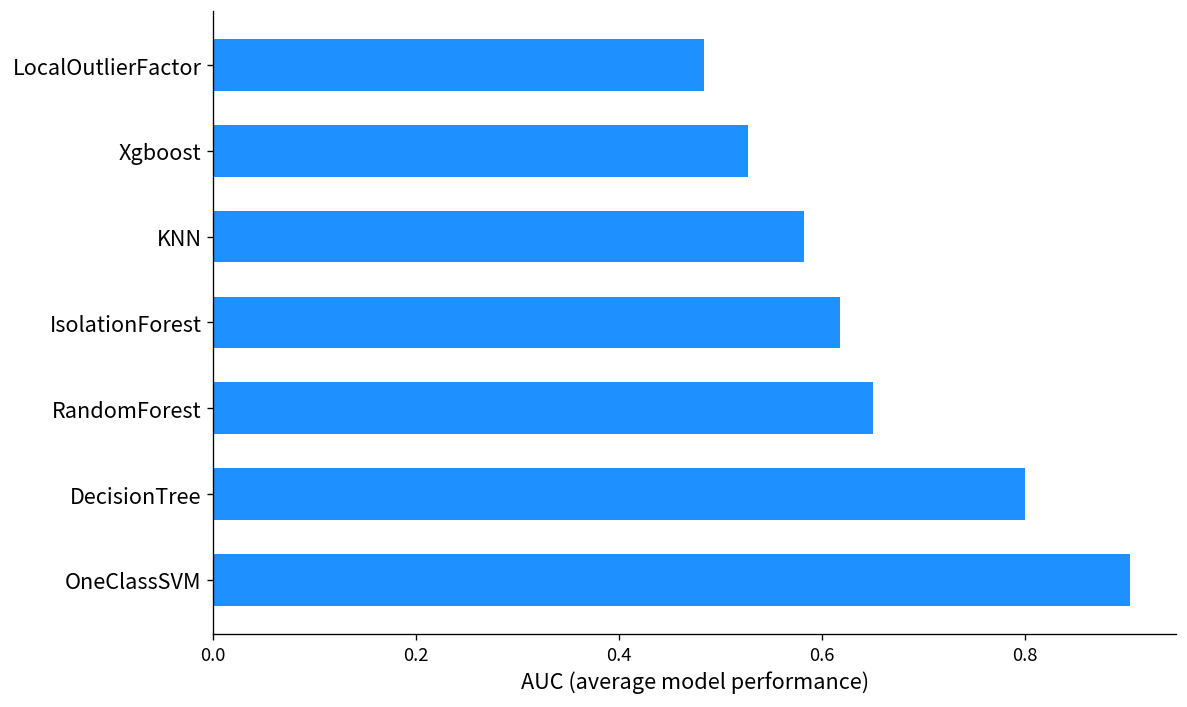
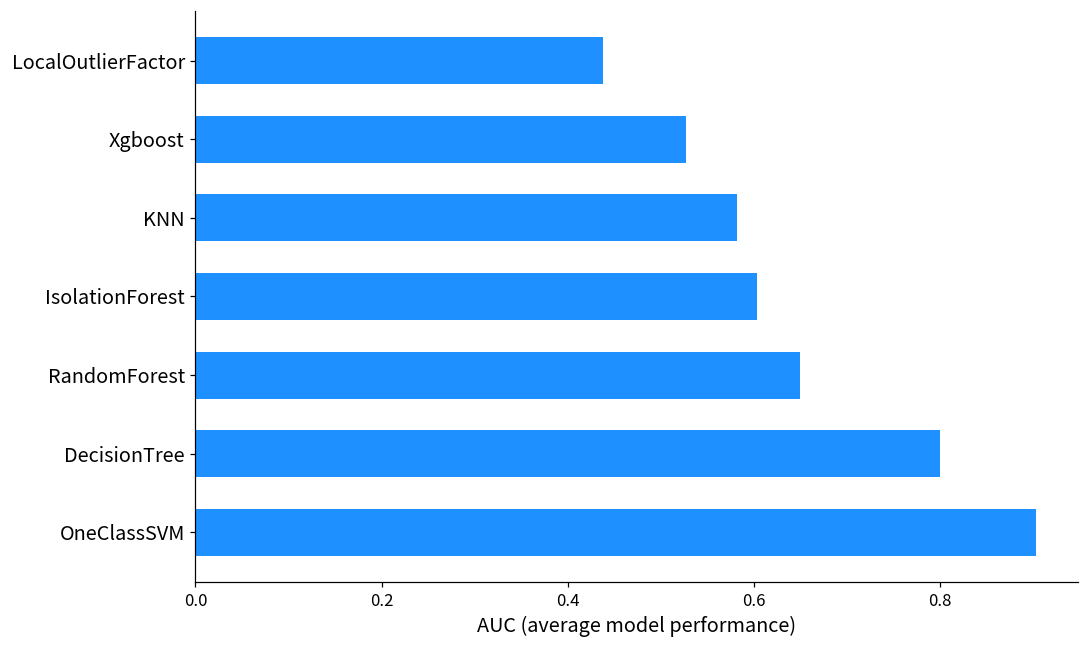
  {
-   "LocalOutlierFactor": 0.48,
+   "LocalOutlierFactor": 0.44,
    "Xgboost": 0.53,
    "KNN": 0.58,
-   "IsolationForest": 0.62,
+   "IsolationForest": 0.60,
    "RandomForest": 0.65,
    "DecisionTree": 0.80,
    "OneClassSVM": 0.90
  }
